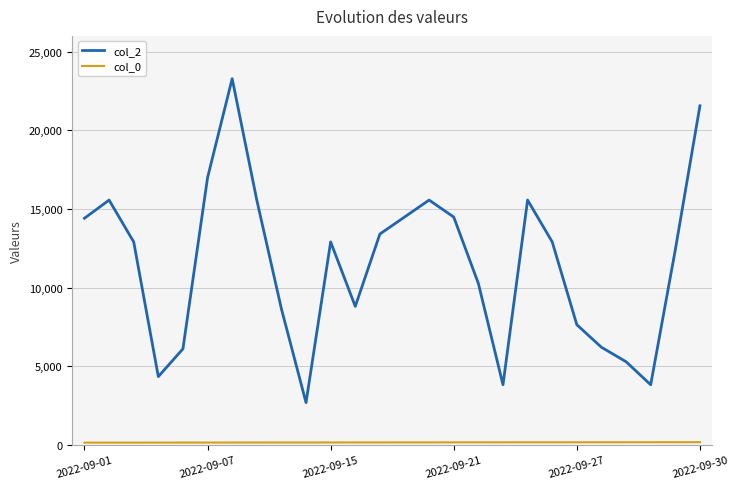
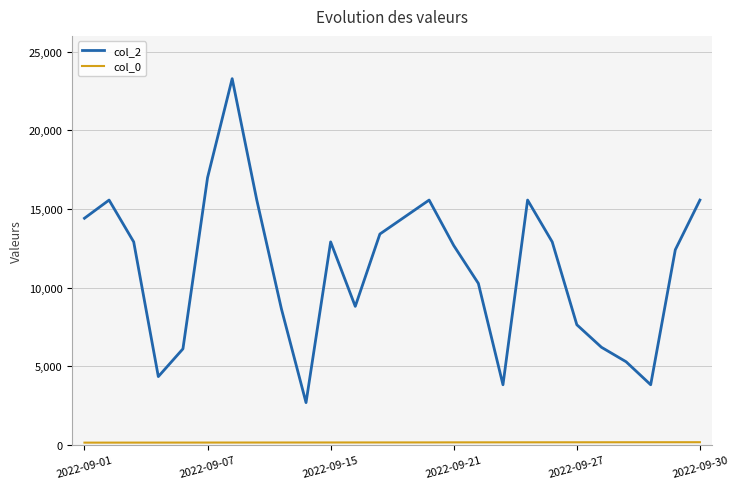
  {
    "col_2": {
      "2022-09-01": "14,400",
      "2022-09-07": "17,000",
-     "2022-09-21": "14,500",
-     "2022-09-30": "21,600"
+     "2022-09-21": "12,700",
+     "2022-09-30": "15,600"
    },
    "col_0": {
      "2022-09-01": "100",
      "2022-09-07": "100",
      "2022-09-21": "200",
      "2022-09-30": "200"
    }
  }
